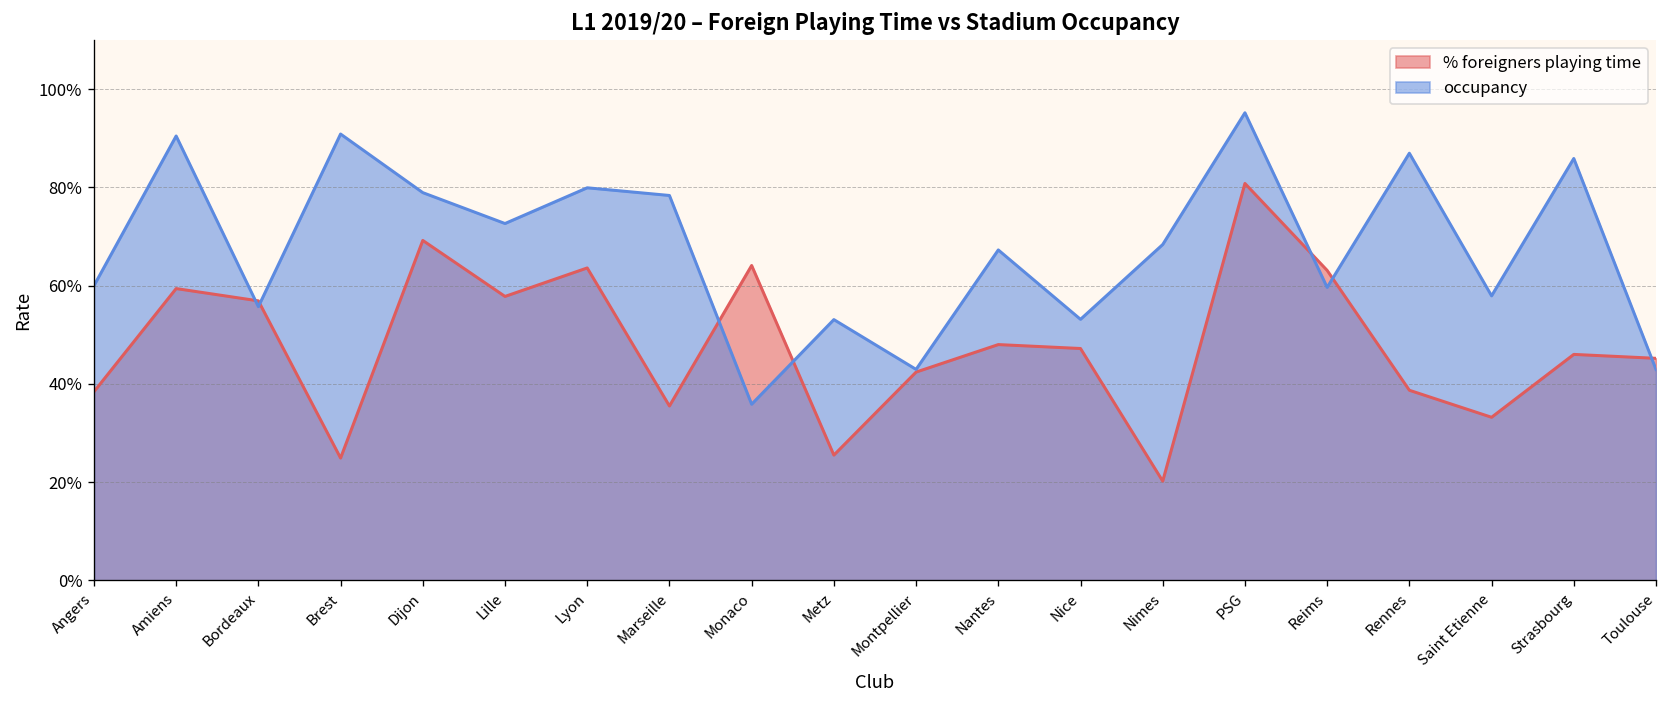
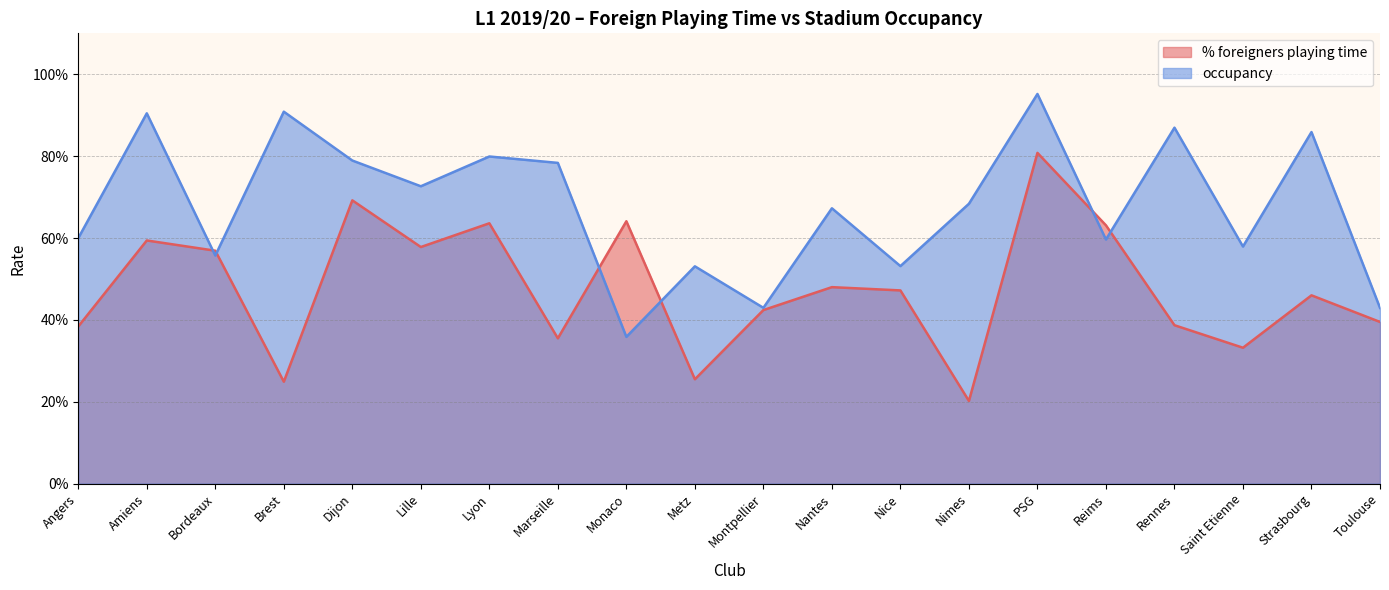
  {
    "% foreigners playing time": {
      "Angers": "38%",
      "Amiens": "59%",
      "Bordeaux": "57%",
      "Brest": "25%",
      "Dijon": "69%",
      "Lille": "58%",
      "Lyon": "64%",
      "Marseille": "36%",
      "Monaco": "64%",
      "Metz": "26%",
      "Nantes": "48%",
      "Nice": "47%",
      "Nimes": "20%",
      "PSG": "81%",
      "Reims": "63%",
      "Rennes": "39%",
      "Saint Etienne": "33%",
      "Strasbourg": "46%",
-     "Toulouse": "45%"
+     "Toulouse": "40%"
    },
    "occupancy": {
      "Angers": "60%",
      "Amiens": "90%",
      "Bordeaux": "56%",
      "Brest": "91%",
      "Dijon": "79%",
      "Lille": "73%",
      "Lyon": "80%",
      "Marseille": "78%",
      "Monaco": "36%",
      "Metz": "53%",
      "Nantes": "67%",
      "Nice": "53%",
      "Nimes": "68%",
      "PSG": "95%",
      "Reims": "60%",
      "Rennes": "87%",
      "Saint Etienne": "58%",
      "Strasbourg": "86%",
      "Toulouse": "43%"
    }
  }
